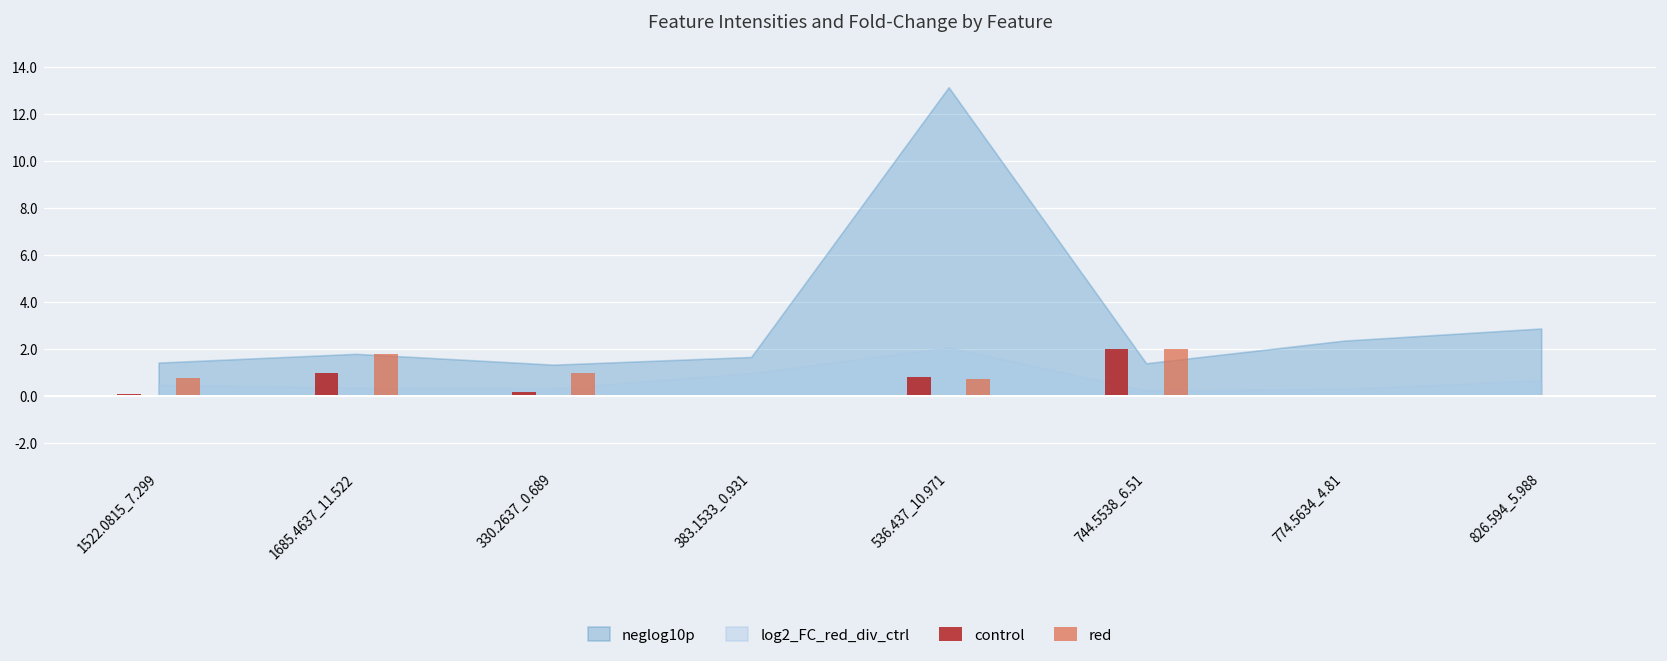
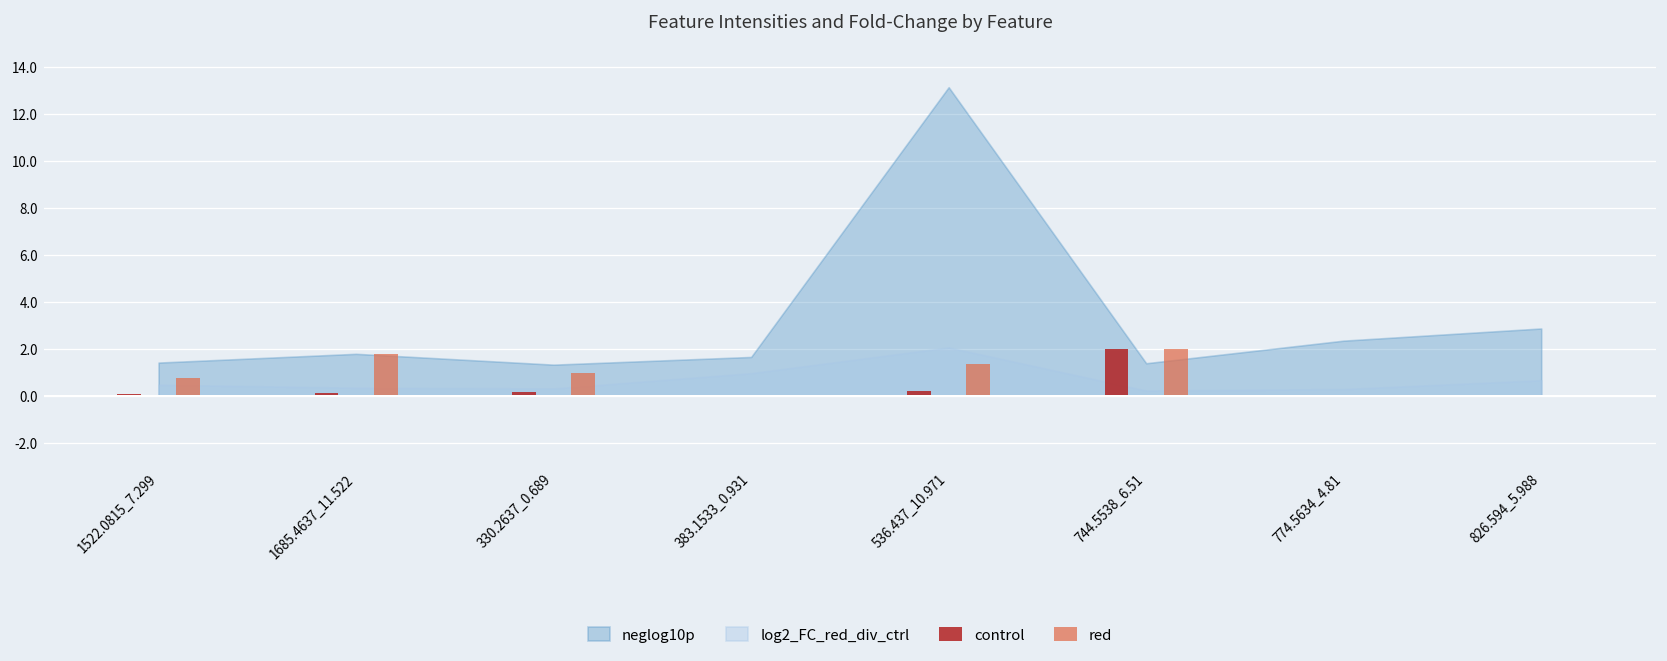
  {
    "control": {
-     "1685.4637_11.522": 1.0,
+     "1685.4637_11.522": 0.1,
      "330.2637_0.689": 0.1,
-     "536.437_10.971": 0.8,
+     "536.437_10.971": 0.2,
      "744.5538_6.51": 2.0
    },
    "red": {
      "1522.0815_7.299": 0.7,
      "1685.4637_11.522": 1.8,
      "330.2637_0.689": 1.0,
-     "536.437_10.971": 0.7,
+     "536.437_10.971": 1.4,
      "744.5538_6.51": 2.0
    }
  }
